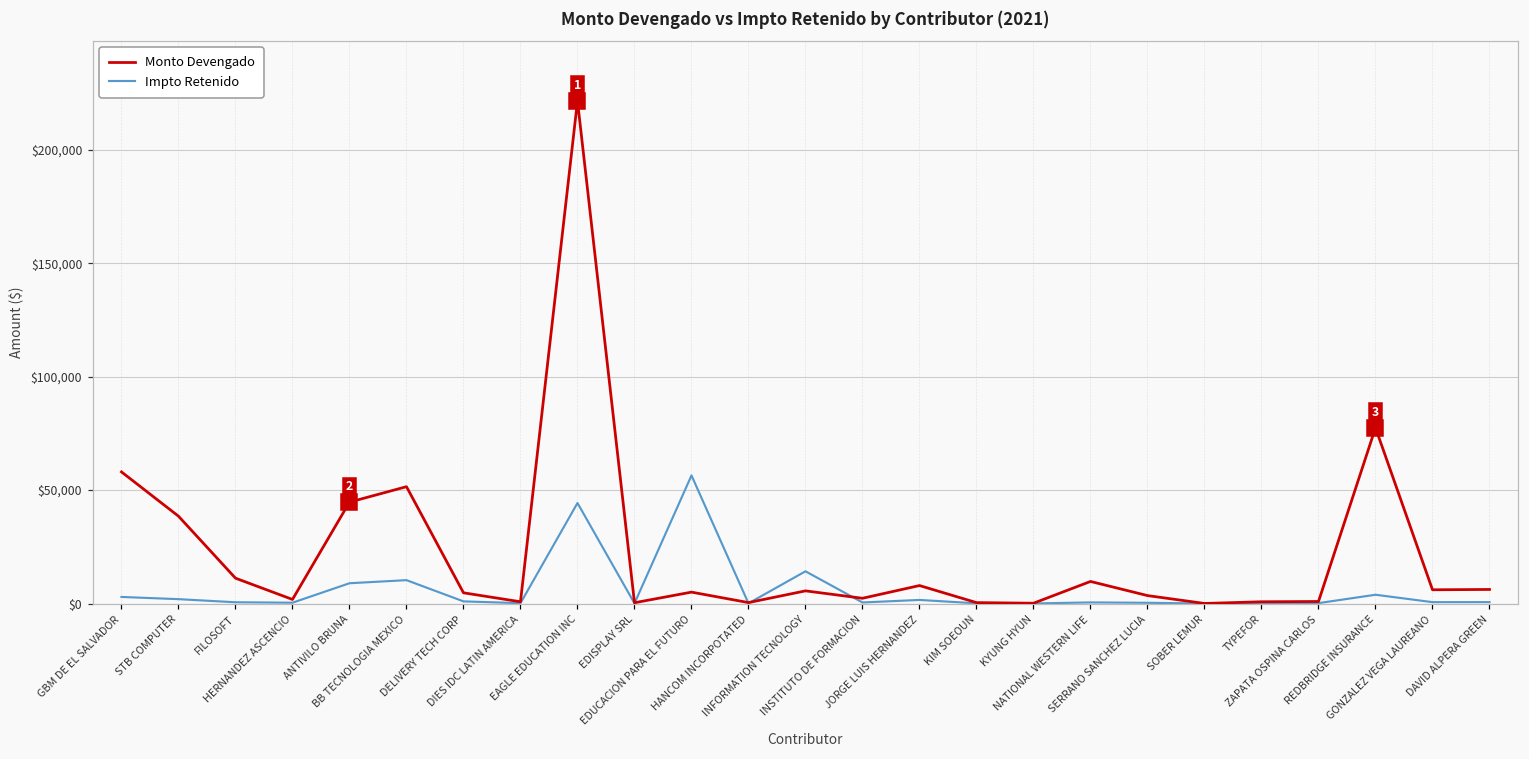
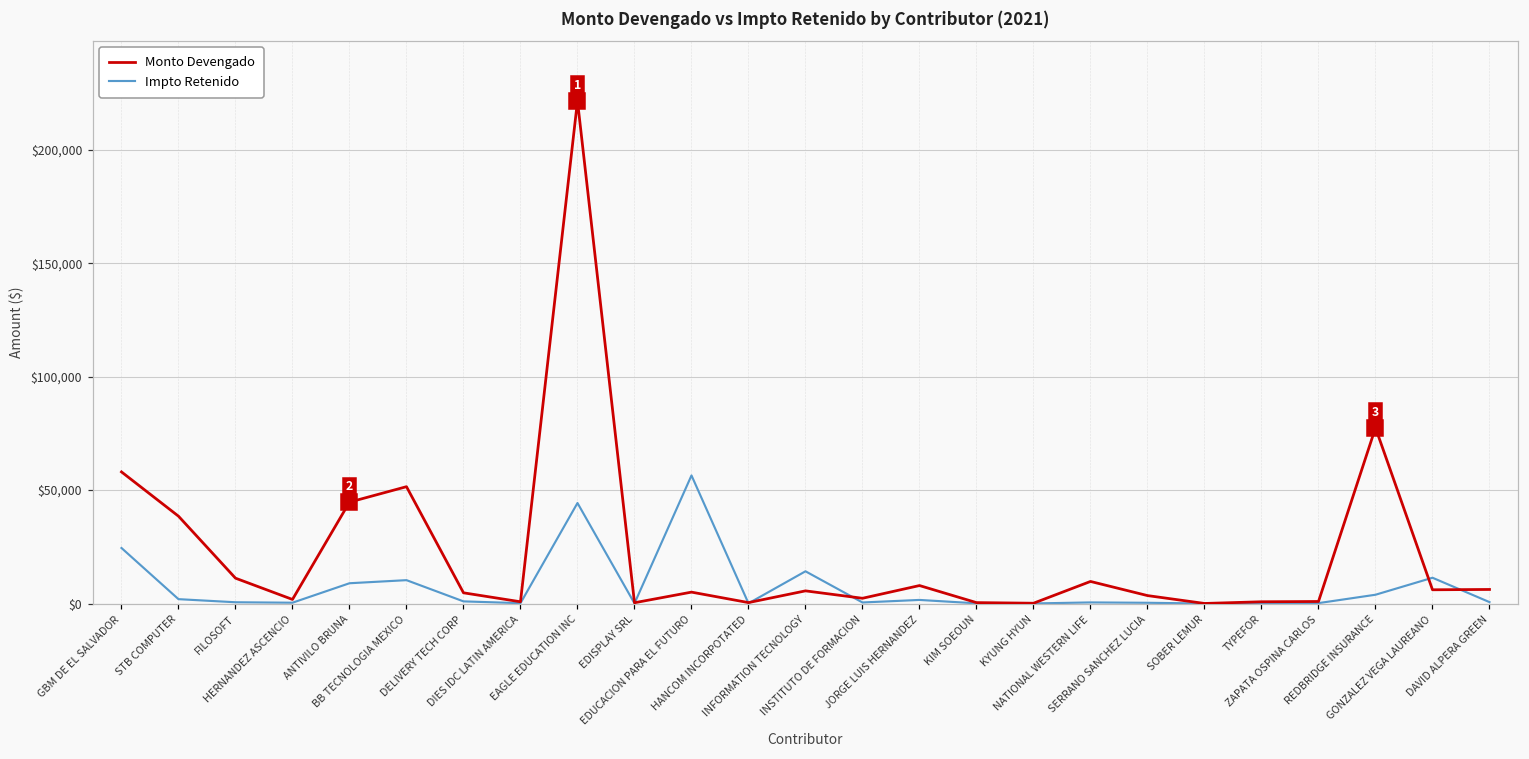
  {
    "Impto Retenido": {
-     "GBM DE EL SALVADOR": "$3,000",
+     "GBM DE EL SALVADOR": "$24,000",
      "STB COMPUTER": "$2,000",
      "FILOSOFT": "$1,000",
      "HERNANDEZ ASCENCIO": "$0",
      "ANTIVILO BRUNA": "$9,000",
      "BB TECNOLOGIA MEXICO": "$10,000",
      "DELIVERY TECH CORP": "$1,000",
      "EAGLE EDUCATION INC": "$44,000",
      "EDUCACION PARA EL FUTURO": "$56,000",
      "INFORMATION TECNOLOGY": "$14,000",
      "INSTITUTO DE FORMACION": "$0",
      "JORGE LUIS HERNANDEZ": "$2,000",
      "NATIONAL WESTERN LIFE": "$0",
      "SERRANO SANCHEZ LUCIA": "$0",
      "REDBRIDGE INSURANCE": "$4,000",
-     "GONZALEZ VEGA LAUREANO": "$1,000",
+     "GONZALEZ VEGA LAUREANO": "$11,000",
      "DAVID ALPERA GREEN": "$1,000"
    }
  }
